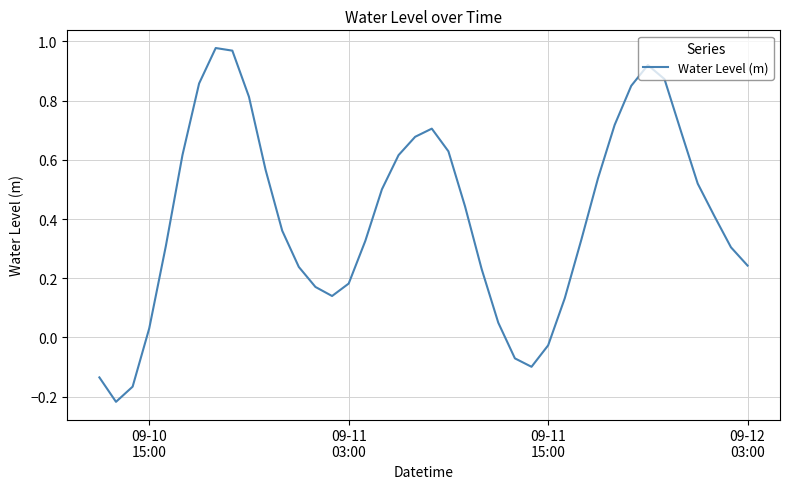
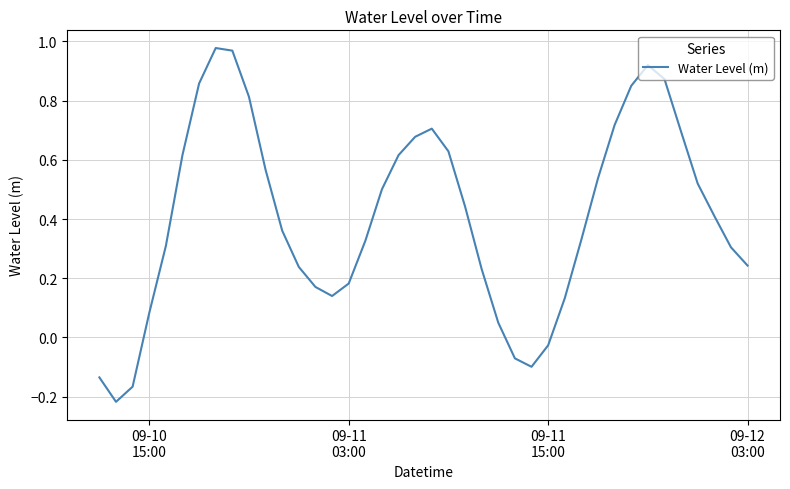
  {
-   "09-10 15:00": 0.03,
+   "09-10 15:00": 0.08,
    "09-11 03:00": 0.18,
    "09-11 15:00": -0.03,
    "09-12 03:00": 0.24
  }
